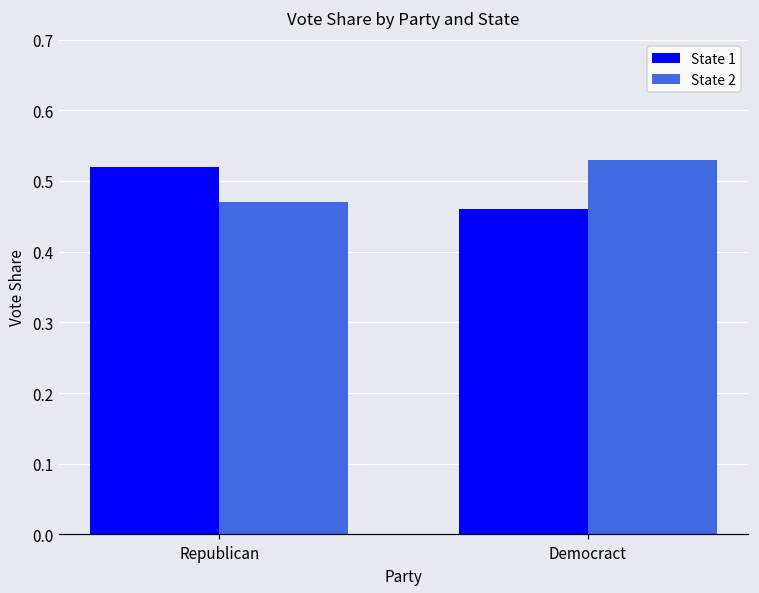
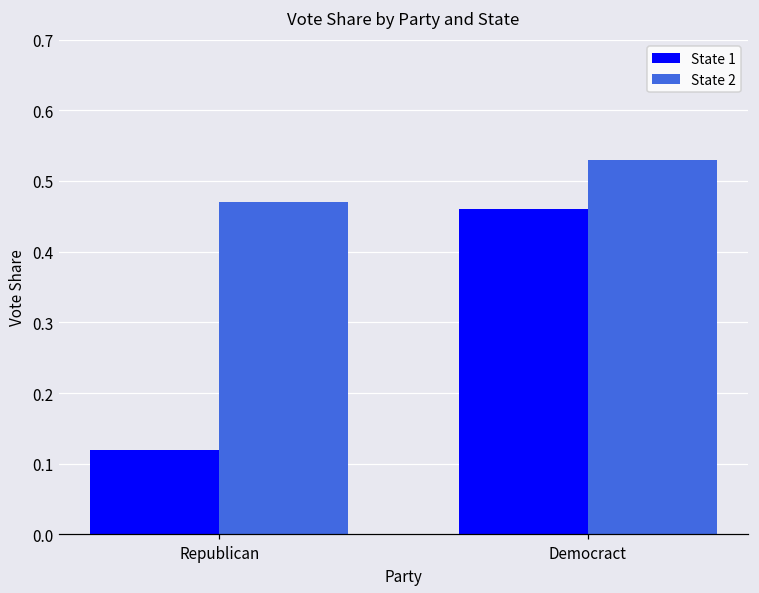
  {
    "State 1": {
-     "Republican": 0.52,
+     "Republican": 0.12,
      "Democract": 0.46
    },
    "State 2": {
      "Republican": 0.47,
      "Democract": 0.53
    }
  }
